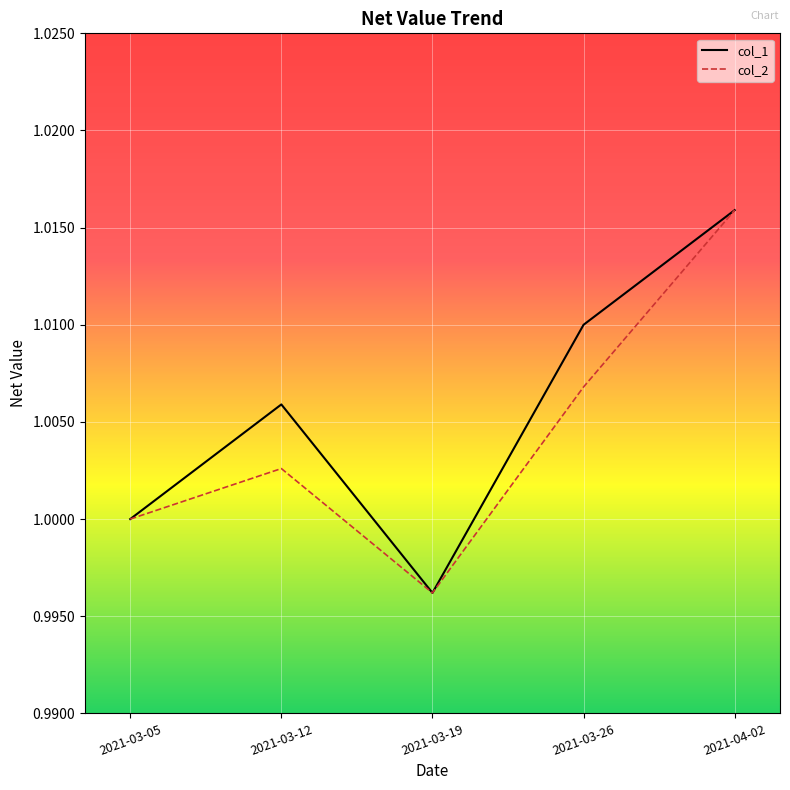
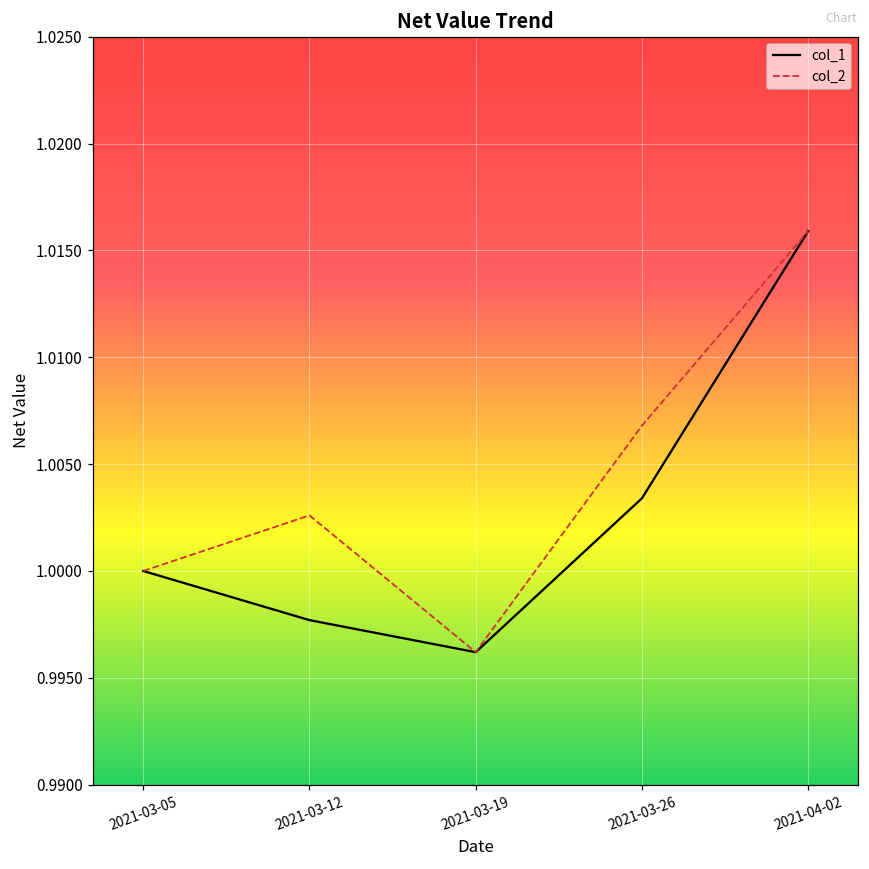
  {
    "col_1": {
-     "2021-03-12": 1.0059,
-     "2021-03-26": 1.0100
+     "2021-03-12": 0.9977,
+     "2021-03-26": 1.0034
    },
    "col_2": {
      "2021-03-12": 1.0026,
      "2021-03-26": 1.0068
    }
  }
